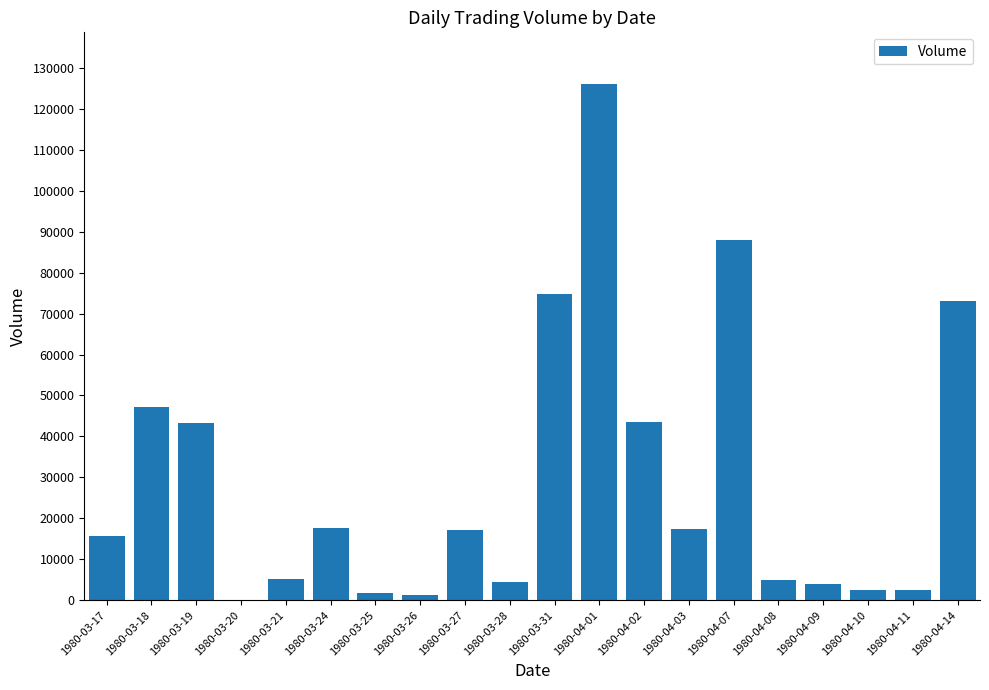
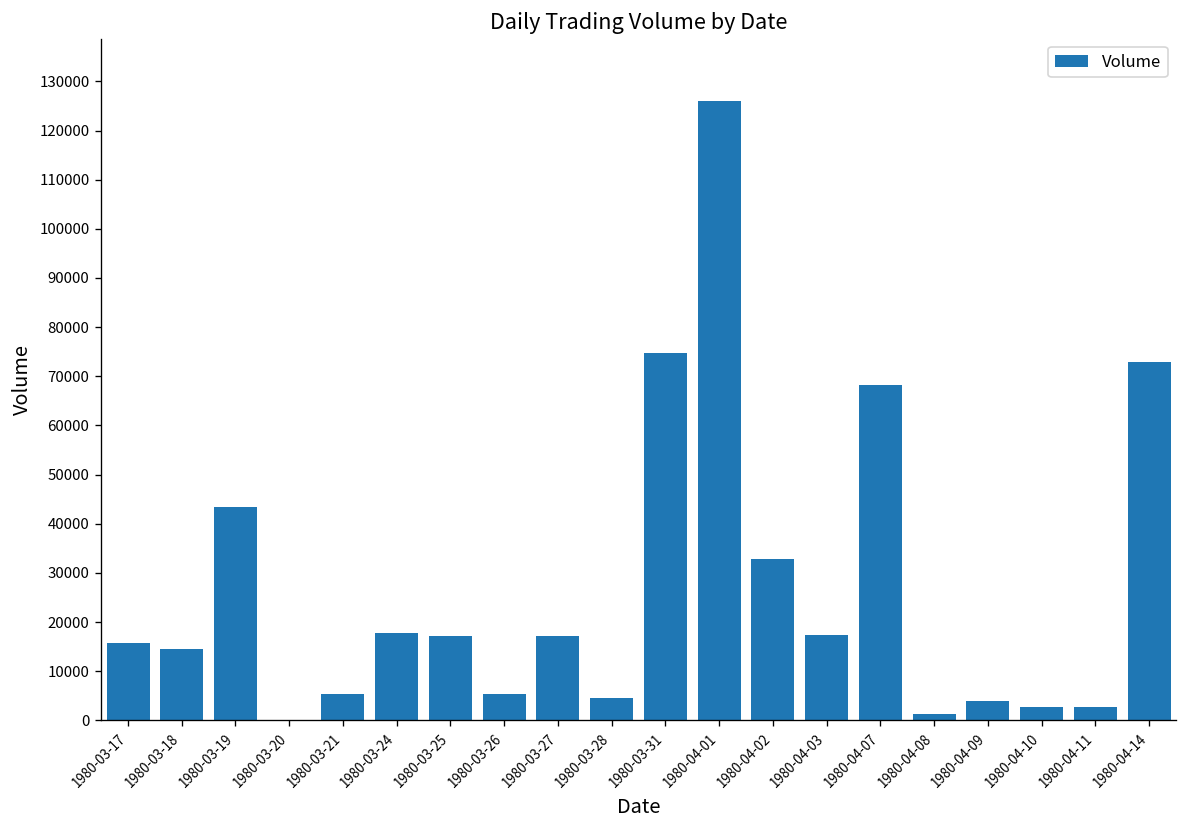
  {
    "1980-03-17": 16000,
-   "1980-03-18": 47000,
+   "1980-03-18": 14000,
    "1980-03-19": 43000,
    "1980-03-20": 0,
    "1980-03-21": 5000,
    "1980-03-24": 18000,
-   "1980-03-25": 2000,
-   "1980-03-26": 1000,
+   "1980-03-25": 17000,
+   "1980-03-26": 5000,
    "1980-03-27": 17000,
    "1980-03-28": 4000,
    "1980-03-31": 75000,
    "1980-04-01": 126000,
-   "1980-04-02": 44000,
+   "1980-04-02": 33000,
    "1980-04-03": 17000,
-   "1980-04-07": 88000,
-   "1980-04-08": 5000,
+   "1980-04-07": 68000,
+   "1980-04-08": 1000,
    "1980-04-09": 4000,
    "1980-04-10": 3000,
    "1980-04-11": 3000,
    "1980-04-14": 73000
  }
